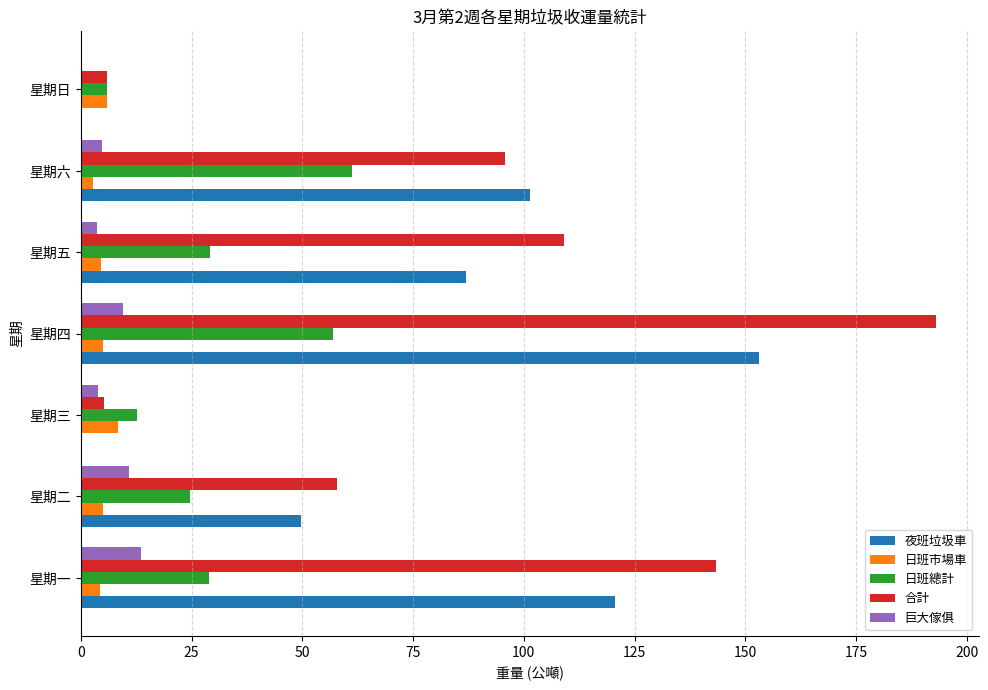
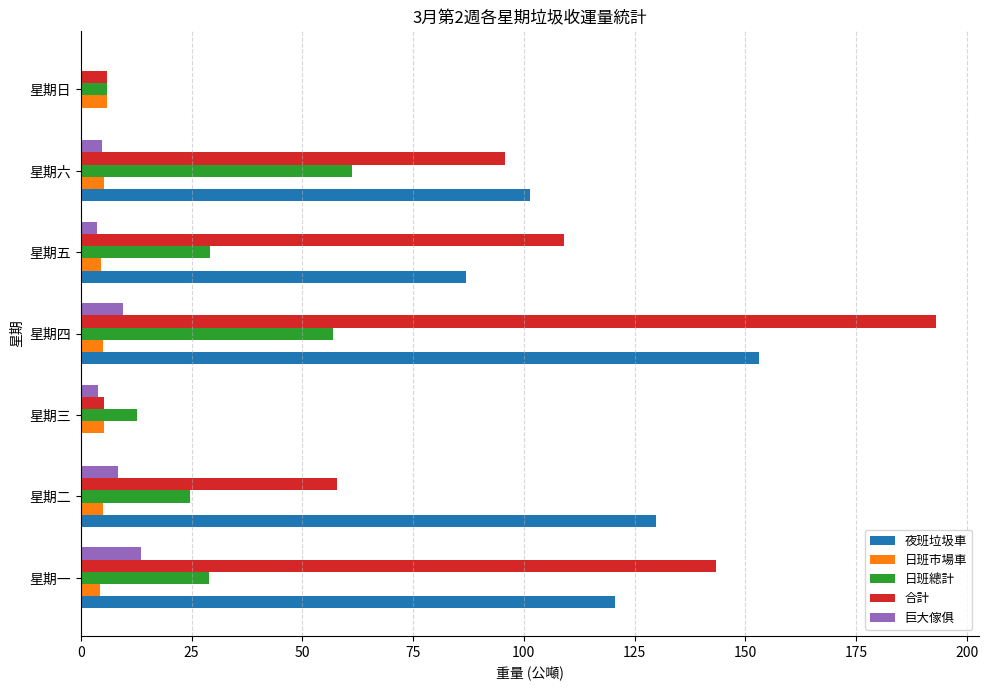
  {
    "夜班垃圾車": {
      "星期日": 0,
      "星期六": 101,
      "星期五": 87,
      "星期四": 153,
      "星期三": 0,
-     "星期二": 50,
+     "星期二": 130,
      "星期一": 120
    },
    "日班市場車": {
      "星期日": 6,
-     "星期六": 3,
+     "星期六": 5,
      "星期五": 4,
      "星期四": 5,
-     "星期三": 8,
+     "星期三": 5,
      "星期二": 5,
      "星期一": 4
    },
    "日班總計": {
      "星期日": 6,
      "星期六": 61,
      "星期五": 29,
      "星期四": 57,
      "星期三": 13,
      "星期二": 25,
      "星期一": 29
    },
    "合計": {
      "星期日": 6,
      "星期六": 96,
      "星期五": 109,
      "星期四": 193,
      "星期三": 5,
      "星期二": 58,
      "星期一": 143
    },
    "巨大傢俱": {
      "星期日": 0,
      "星期六": 5,
      "星期五": 4,
      "星期四": 9,
      "星期三": 4,
-     "星期二": 11,
+     "星期二": 8,
      "星期一": 13
    }
  }
